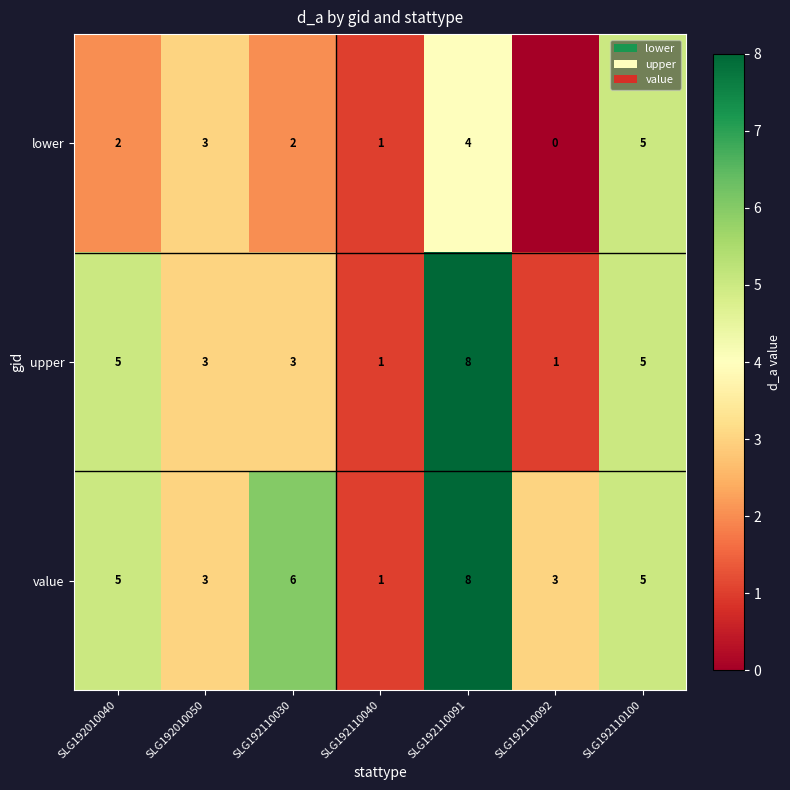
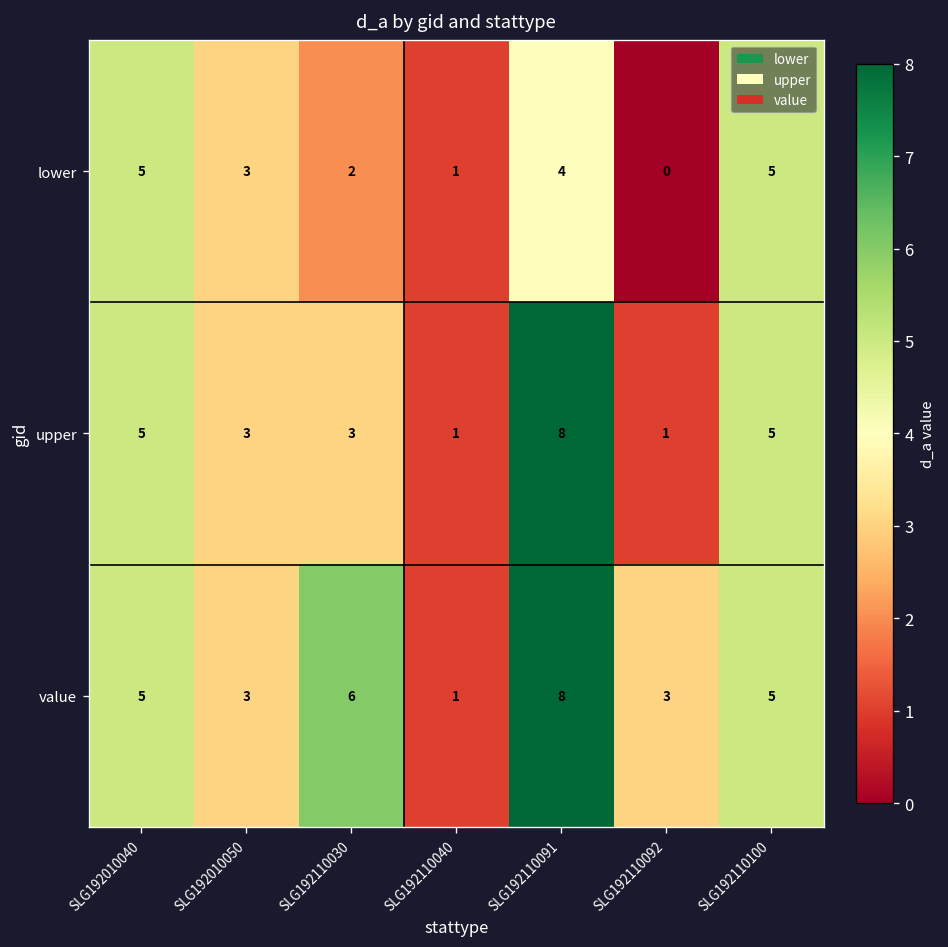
  {
    "lower": {
-     "SLG192010040": 2,
+     "SLG192010040": 5,
      "SLG192010050": 3,
      "SLG192110030": 2,
      "SLG192110040": 1,
      "SLG192110091": 4,
      "SLG192110092": 0,
      "SLG192110100": 5
    },
    "upper": {
      "SLG192010040": 5,
      "SLG192010050": 3,
      "SLG192110030": 3,
      "SLG192110040": 1,
      "SLG192110091": 8,
      "SLG192110092": 1,
      "SLG192110100": 5
    },
    "value": {
      "SLG192010040": 5,
      "SLG192010050": 3,
      "SLG192110030": 6,
      "SLG192110040": 1,
      "SLG192110091": 8,
      "SLG192110092": 3,
      "SLG192110100": 5
    }
  }
